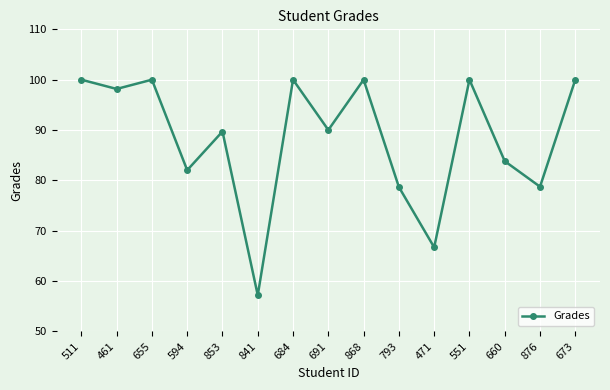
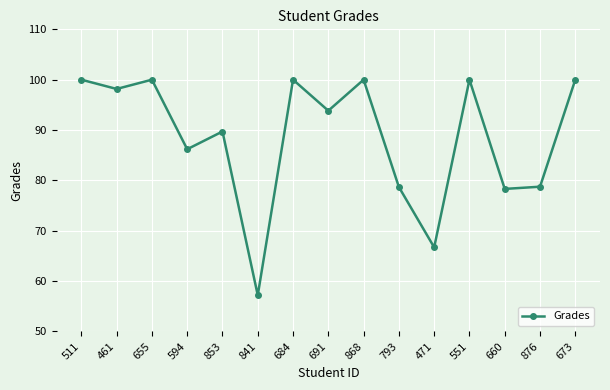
  {
    "511": 100,
    "461": 98,
    "655": 100,
-   "594": 82,
+   "594": 86,
    "853": 90,
    "841": 57,
    "684": 100,
-   "691": 90,
+   "691": 94,
    "868": 100,
    "793": 79,
    "471": 67,
    "551": 100,
-   "660": 84,
+   "660": 78,
    "876": 79,
    "673": 100
  }
